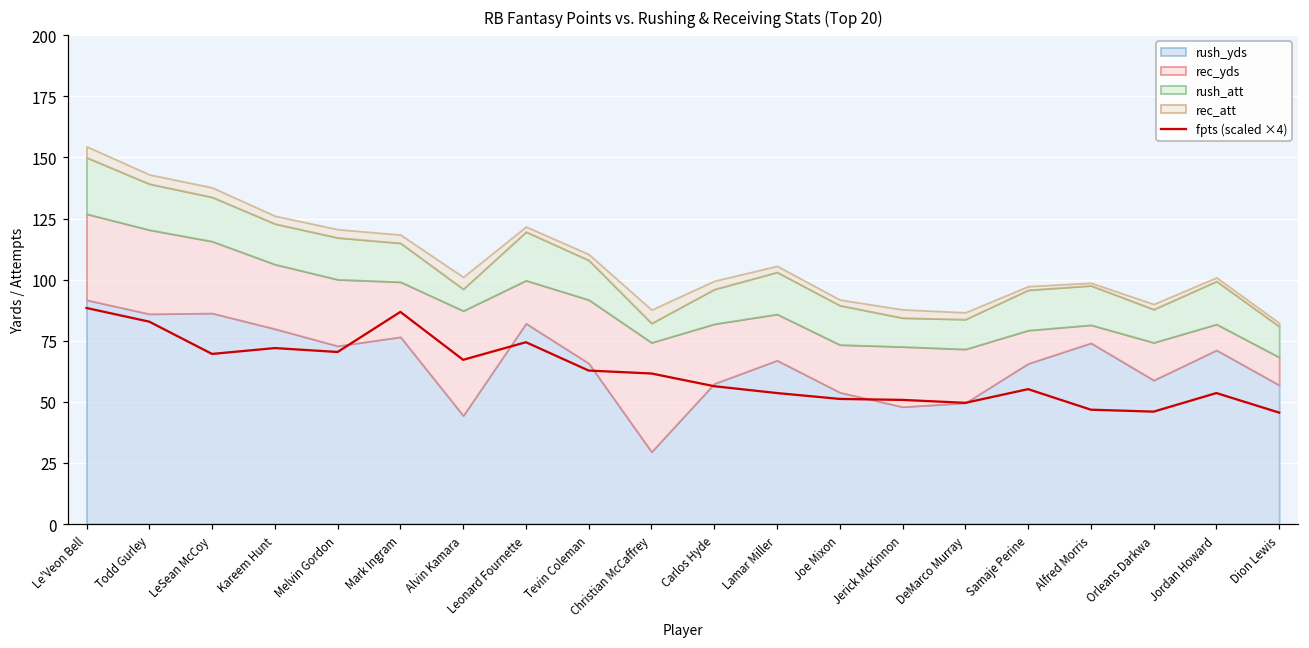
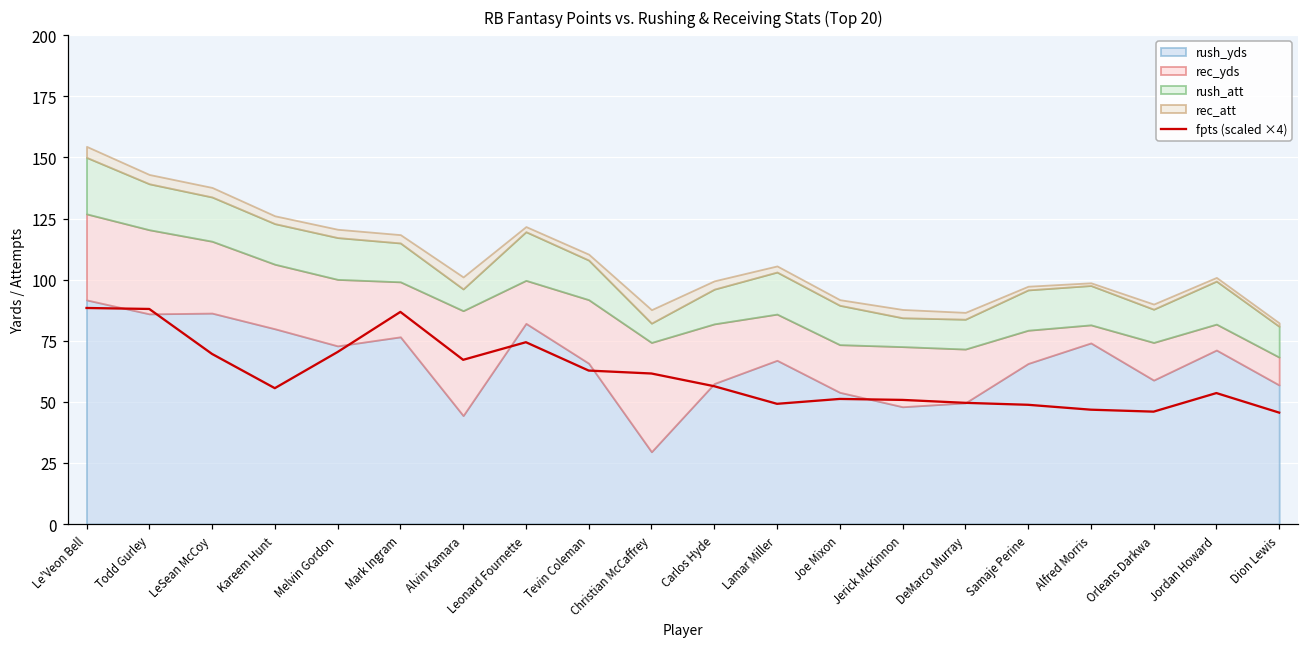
  {
    "fpts (scaled ×4)": {
      "Le'Veon Bell": 88,
-     "Todd Gurley": 83,
+     "Todd Gurley": 88,
      "LeSean McCoy": 70,
-     "Kareem Hunt": 72,
+     "Kareem Hunt": 56,
      "Melvin Gordon": 70,
      "Mark Ingram": 87,
      "Alvin Kamara": 67,
      "Leonard Fournette": 74,
      "Tevin Coleman": 63,
      "Christian McCaffrey": 62,
-     "Lamar Miller": 54,
+     "Lamar Miller": 49,
      "Joe Mixon": 51,
      "Jerick McKinnon": 51,
-     "Samaje Perine": 55,
+     "Samaje Perine": 49,
      "Alfred Morris": 47,
      "Orleans Darkwa": 46,
      "Jordan Howard": 54,
      "Dion Lewis": 46
    }
  }
